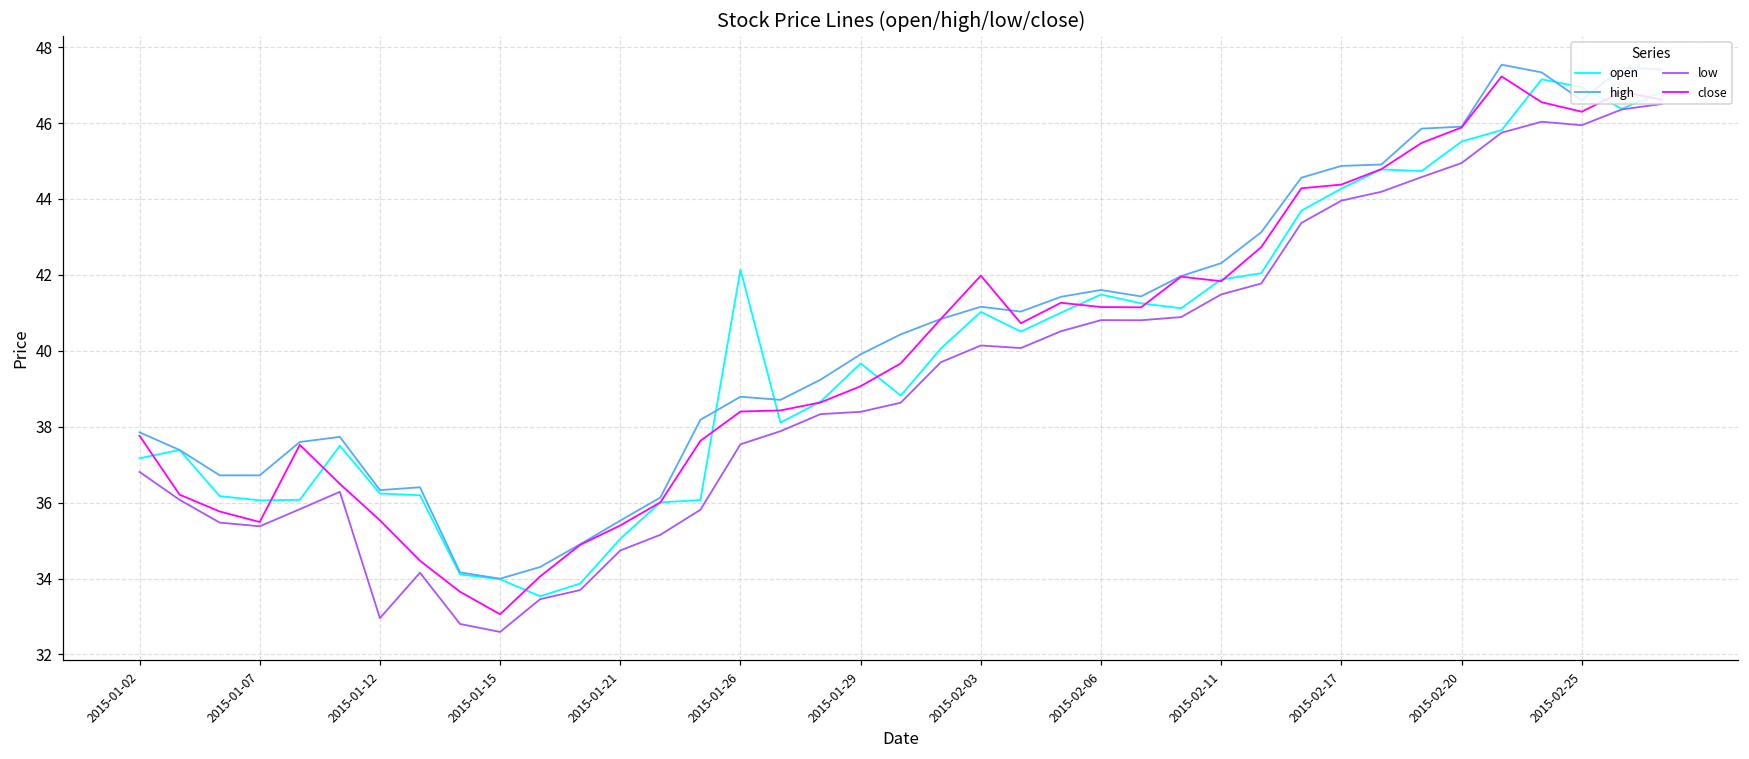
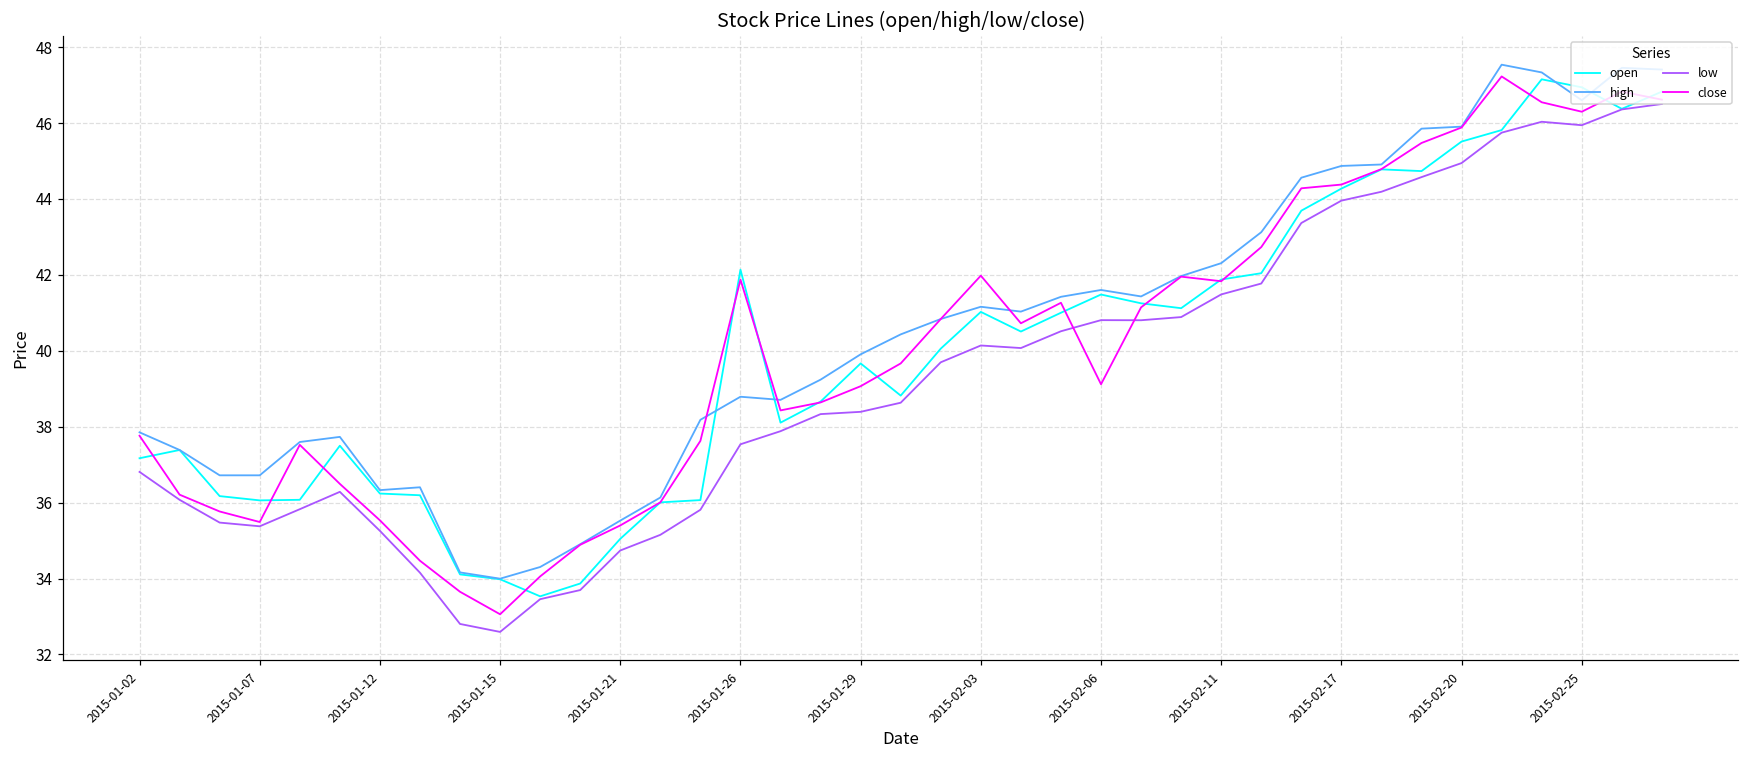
  {
    "open": {
      "2015-01-02": 37.2,
      "2015-01-07": 36.1,
      "2015-01-12": 36.2,
      "2015-01-21": 35.0,
      "2015-01-26": 42.1,
      "2015-01-29": 39.7,
      "2015-02-03": 41.0,
      "2015-02-06": 41.5,
      "2015-02-17": 44.3,
      "2015-02-20": 45.5
    },
    "high": {
      "2015-01-02": 37.9,
      "2015-01-07": 36.7,
      "2015-01-12": 36.3,
      "2015-01-21": 35.5,
      "2015-01-26": 38.8,
      "2015-01-29": 39.9,
      "2015-02-03": 41.2,
      "2015-02-06": 41.6,
      "2015-02-11": 42.3,
      "2015-02-17": 44.9
    },
    "low": {
      "2015-01-02": 36.8,
      "2015-01-07": 35.4,
-     "2015-01-12": 33.0,
+     "2015-01-12": 35.3,
      "2015-01-15": 32.6,
      "2015-01-21": 34.7,
      "2015-01-26": 37.5,
      "2015-01-29": 38.4,
      "2015-02-03": 40.1,
      "2015-02-06": 40.8,
      "2015-02-11": 41.5,
      "2015-02-17": 44.0,
      "2015-02-20": 44.9,
      "2015-02-25": 45.9
    },
    "close": {
      "2015-01-02": 37.8,
      "2015-01-07": 35.5,
      "2015-01-12": 35.5,
      "2015-01-15": 33.1,
      "2015-01-21": 35.4,
-     "2015-01-26": 38.4,
+     "2015-01-26": 41.9,
      "2015-01-29": 39.1,
      "2015-02-03": 42.0,
-     "2015-02-06": 41.2,
+     "2015-02-06": 39.1,
      "2015-02-17": 44.4,
      "2015-02-25": 46.3
    }
  }
